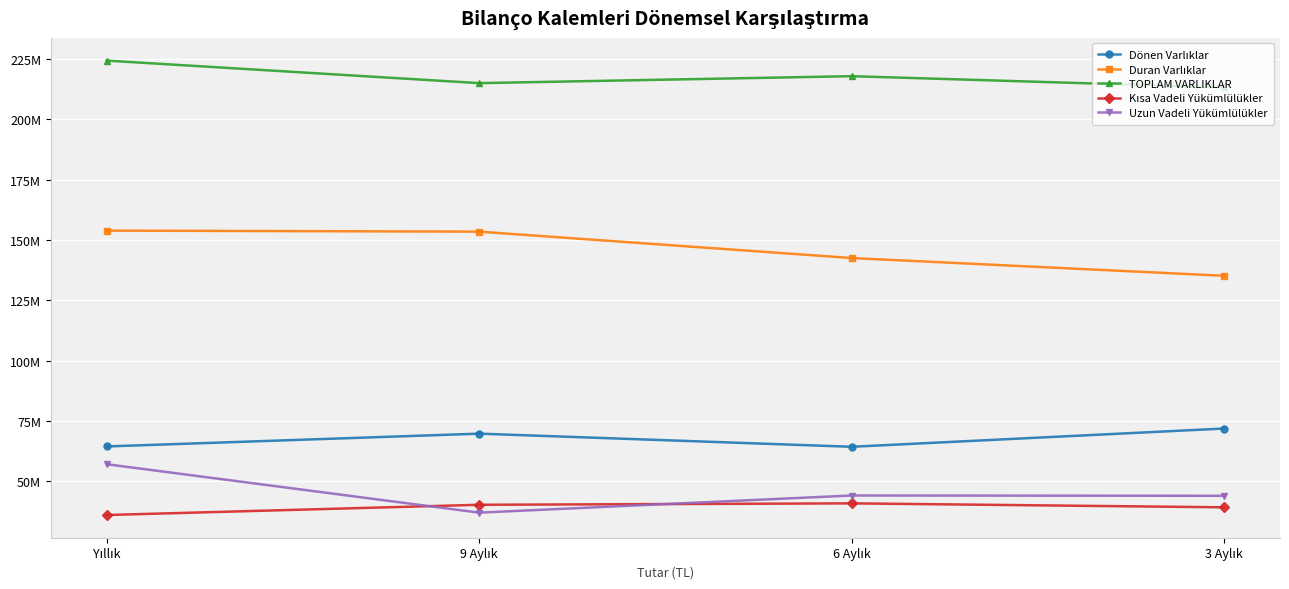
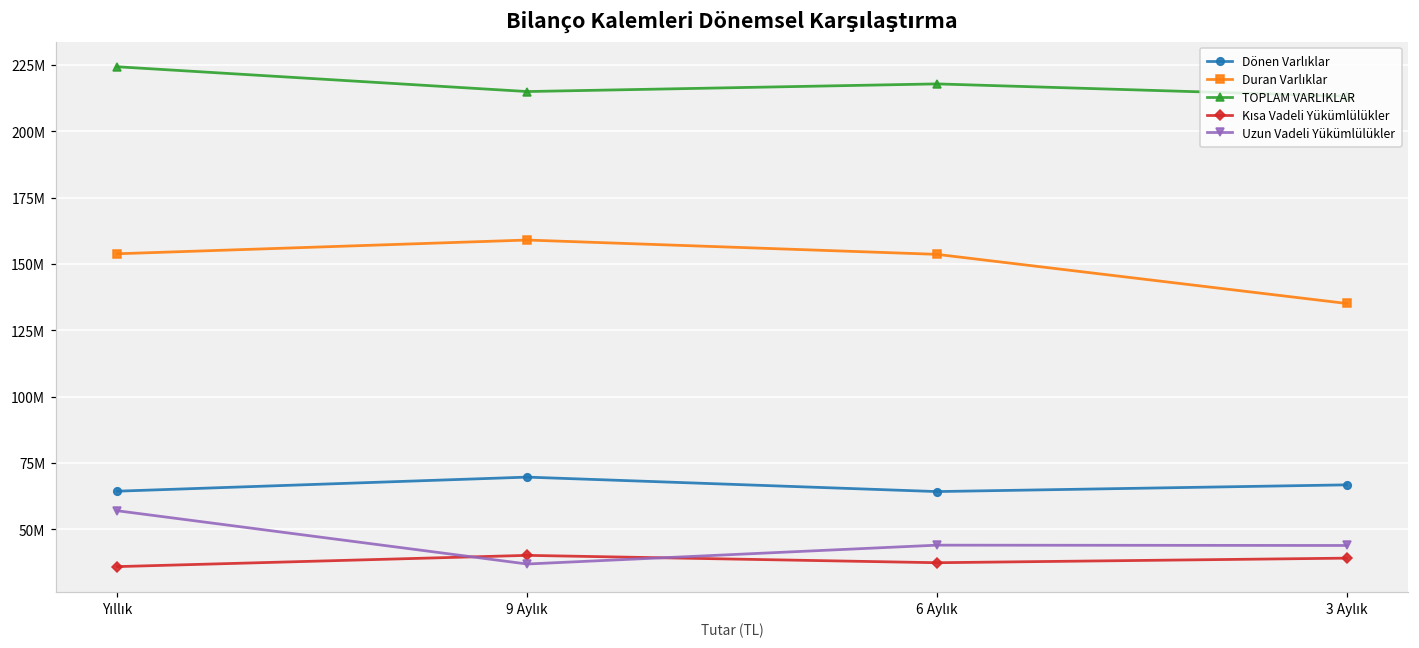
  {
    "Dönen Varlıklar": {
      "Yıllık": 64000000,
      "9 Aylık": 70000000,
      "6 Aylık": 64000000,
-     "3 Aylık": 72000000
+     "3 Aylık": 67000000
    },
    "Duran Varlıklar": {
      "Yıllık": 154000000,
-     "9 Aylık": 153000000,
-     "6 Aylık": 142000000,
+     "9 Aylık": 159000000,
+     "6 Aylık": 154000000,
      "3 Aylık": 135000000
    },
    "TOPLAM VARLIKLAR": {
      "Yıllık": 224000000,
      "9 Aylık": 215000000,
      "6 Aylık": 218000000
    },
    "Kısa Vadeli Yükümlülükler": {
      "Yıllık": 36000000,
      "9 Aylık": 40000000,
-     "6 Aylık": 41000000,
+     "6 Aylık": 37000000,
      "3 Aylık": 39000000
    },
    "Uzun Vadeli Yükümlülükler": {
      "Yıllık": 57000000,
      "9 Aylık": 37000000,
      "6 Aylık": 44000000,
      "3 Aylık": 44000000
    }
  }
